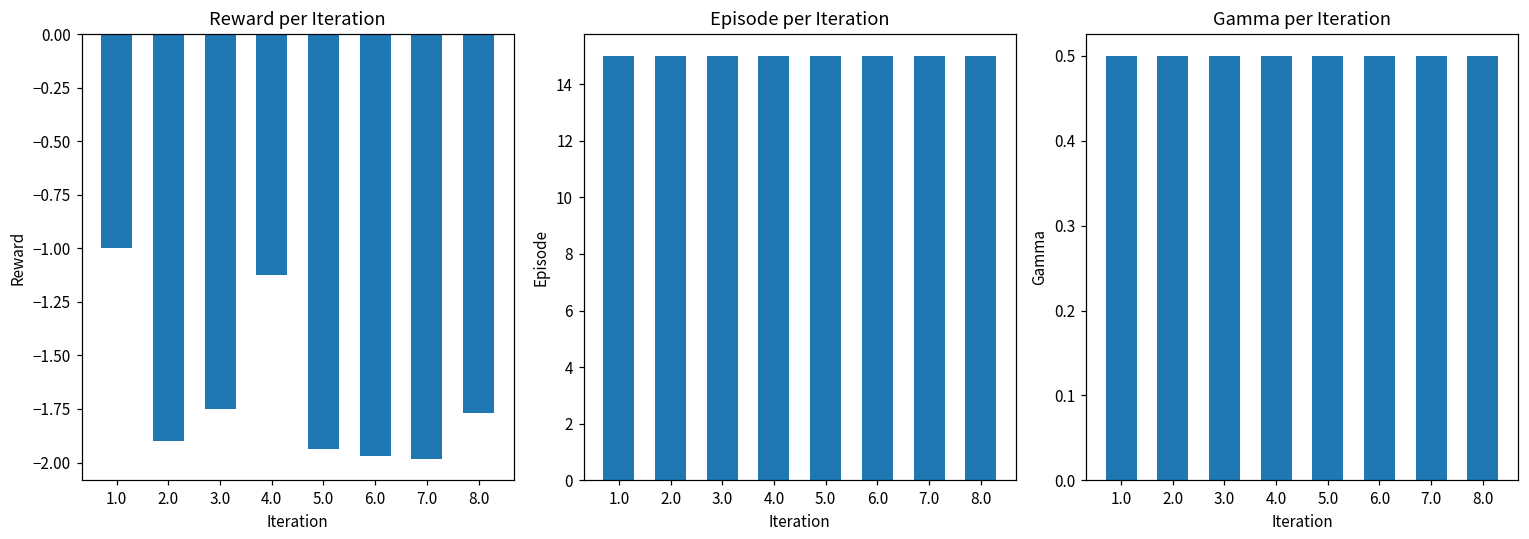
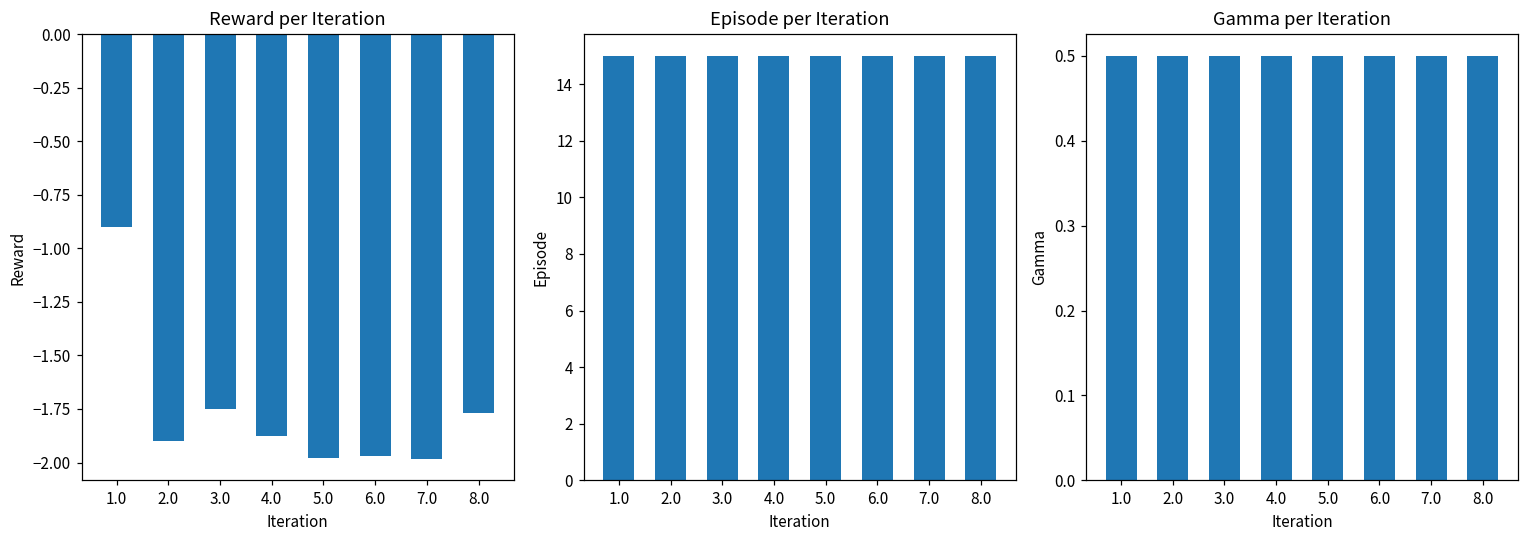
  {
    "Reward per Iteration": {
-     "1.0": -1.0,
+     "1.0": -0.9,
      "2.0": -1.90,
      "3.0": -1.75,
-     "4.0": -1.12,
-     "5.0": -1.94,
+     "4.0": -1.88,
+     "5.0": -1.98,
      "6.0": -1.97,
      "7.0": -1.98,
      "8.0": -1.77
    },
    "Episode per Iteration": {
      "1.0": 15.0,
      "2.0": 15.0,
      "3.0": 15.0,
      "4.0": 15.0,
      "5.0": 15.0,
      "6.0": 15.0,
      "7.0": 15.0,
      "8.0": 15.0
    },
    "Gamma per Iteration": {
      "1.0": 0.50,
      "2.0": 0.50,
      "3.0": 0.50,
      "4.0": 0.50,
      "5.0": 0.50,
      "6.0": 0.50,
      "7.0": 0.50,
      "8.0": 0.50
    }
  }
